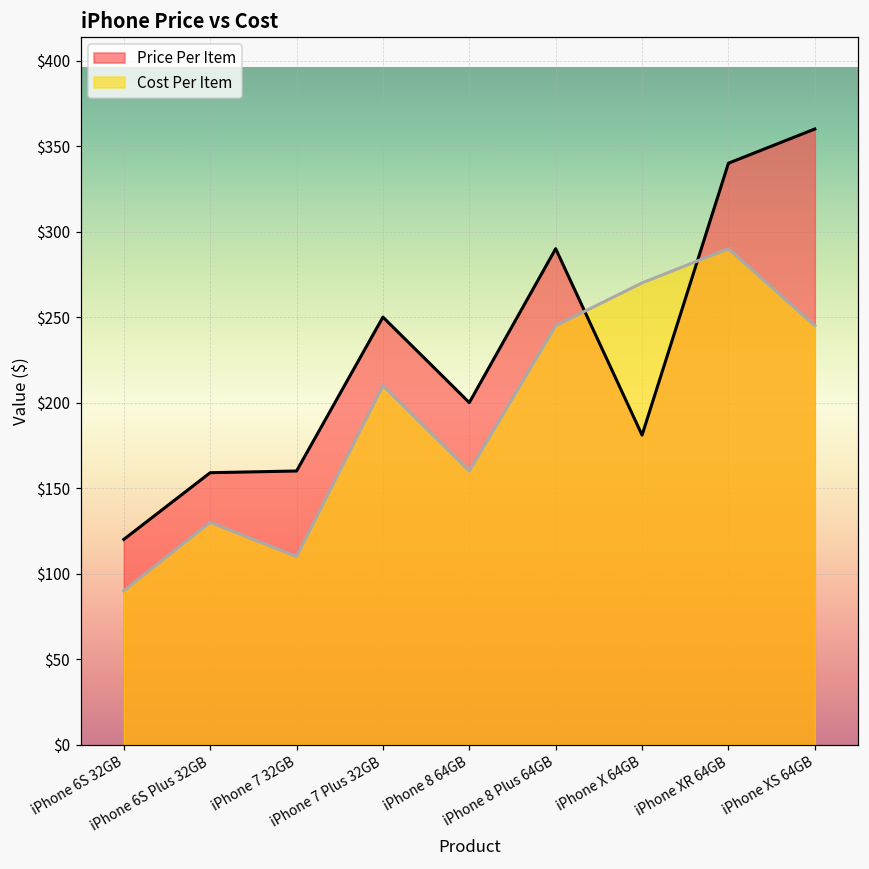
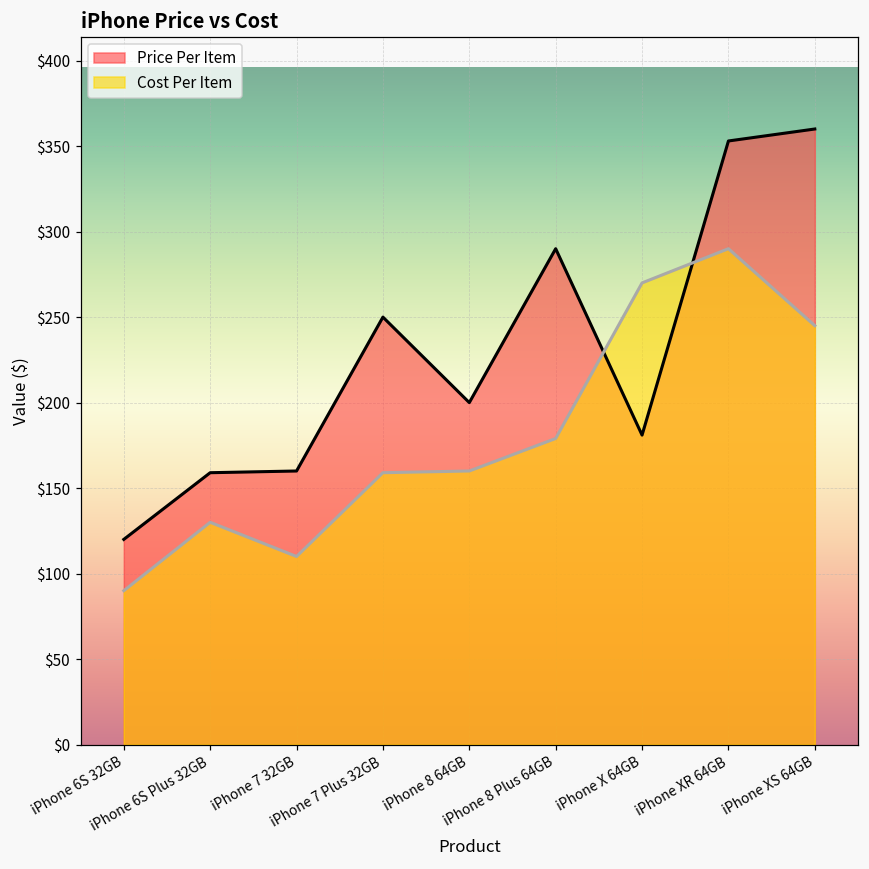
  {
    "Price Per Item": {
      "iPhone 6S 32GB": "$120",
      "iPhone 6S Plus 32GB": "$159",
      "iPhone 7 32GB": "$160",
      "iPhone 7 Plus 32GB": "$250",
      "iPhone 8 64GB": "$200",
      "iPhone 8 Plus 64GB": "$290",
      "iPhone X 64GB": "$181",
-     "iPhone XR 64GB": "$340",
+     "iPhone XR 64GB": "$353",
      "iPhone XS 64GB": "$360"
    },
    "Cost Per Item": {
      "iPhone 6S 32GB": "$90",
      "iPhone 6S Plus 32GB": "$130",
      "iPhone 7 32GB": "$110",
-     "iPhone 7 Plus 32GB": "$210",
+     "iPhone 7 Plus 32GB": "$159",
      "iPhone 8 64GB": "$160",
-     "iPhone 8 Plus 64GB": "$245",
+     "iPhone 8 Plus 64GB": "$179",
      "iPhone X 64GB": "$270",
      "iPhone XR 64GB": "$290",
      "iPhone XS 64GB": "$245"
    }
  }
